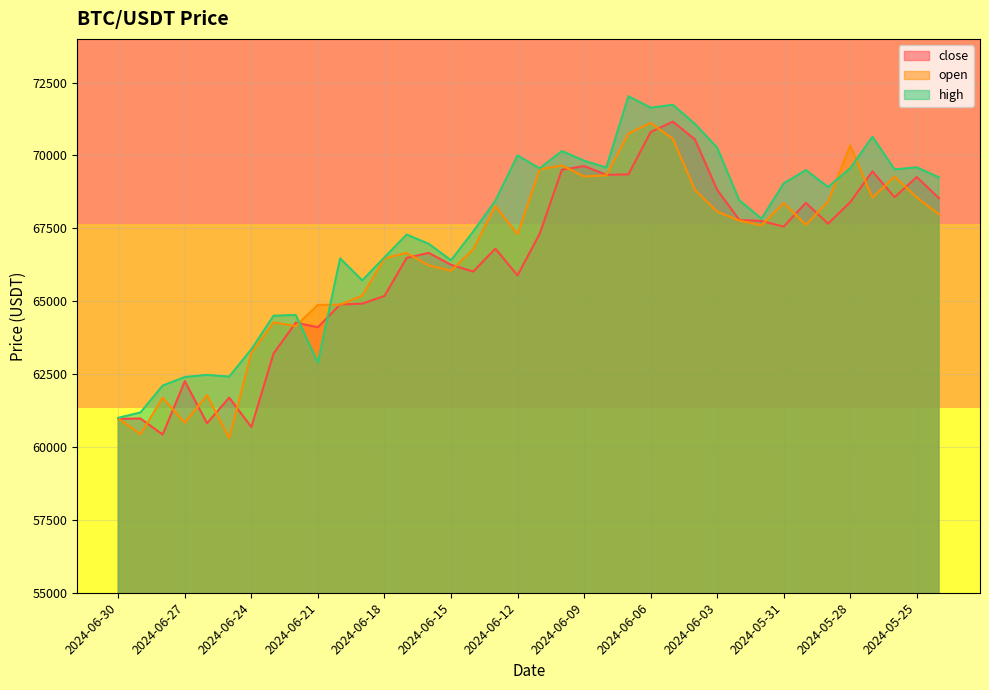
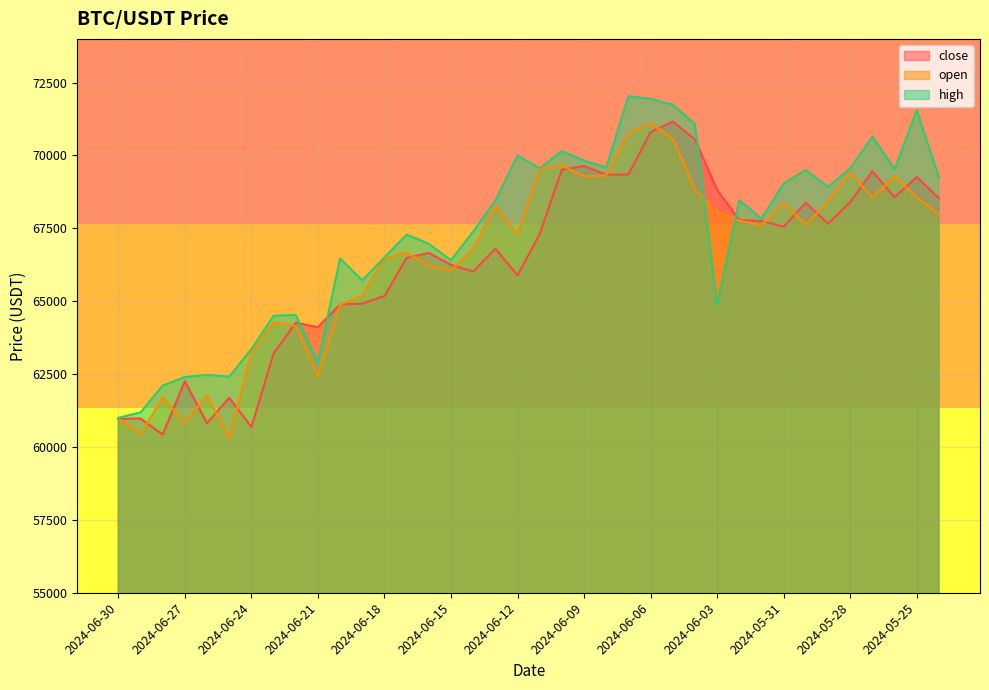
  {
    "close": {
      "2024-06-27": 62300,
      "2024-06-24": 60700,
      "2024-06-21": 64100,
      "2024-06-18": 65200,
      "2024-06-15": 66200,
      "2024-06-12": 65900,
      "2024-06-09": 69600,
      "2024-06-06": 70800,
      "2024-06-03": 68800,
      "2024-05-31": 67600,
      "2024-05-28": 68400,
      "2024-05-25": 69300
    },
    "open": {
      "2024-06-27": 60800,
      "2024-06-24": 63200,
-     "2024-06-21": 64900,
+     "2024-06-21": 62400,
      "2024-06-15": 66000,
      "2024-06-12": 67300,
      "2024-06-09": 69300,
      "2024-06-06": 71100,
      "2024-06-03": 68100,
      "2024-05-31": 68400,
-     "2024-05-28": 70300,
+     "2024-05-28": 69400,
      "2024-05-25": 68600
    },
    "high": {
      "2024-06-27": 62400,
      "2024-06-24": 63400,
      "2024-06-21": 62900,
      "2024-06-15": 66400,
      "2024-06-12": 70000,
      "2024-06-09": 69800,
-     "2024-06-06": 71600,
-     "2024-06-03": 70300,
+     "2024-06-06": 71900,
+     "2024-06-03": 64900,
      "2024-05-31": 69000,
      "2024-05-28": 69600,
-     "2024-05-25": 69600
+     "2024-05-25": 71600
    }
  }
